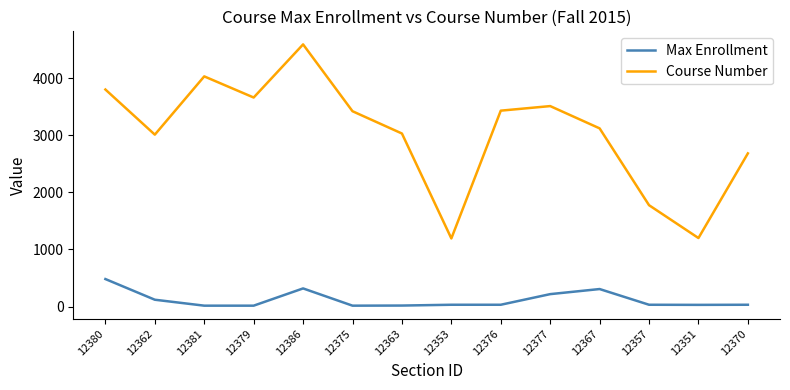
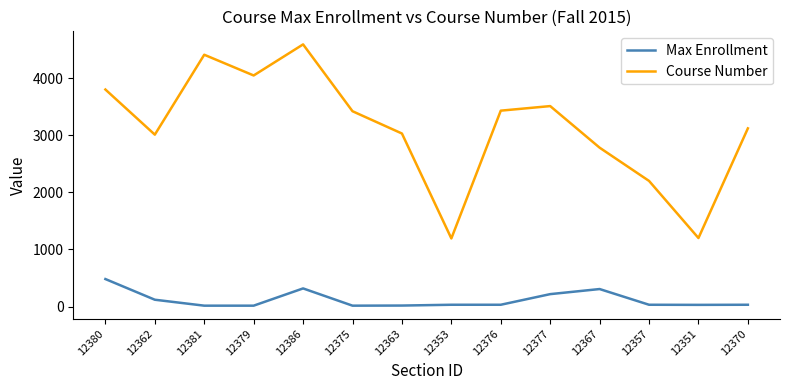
  {
    "Max Enrollment": {
      "12380": 500,
      "12362": 100,
      "12381": 0,
      "12379": 0,
      "12386": 300,
      "12375": 0,
      "12363": 0,
      "12353": 0,
      "12376": 0,
      "12377": 200,
      "12367": 300,
      "12357": 0,
      "12351": 0,
      "12370": 0
    },
    "Course Number": {
      "12380": 3800,
      "12362": 3000,
-     "12381": 4000,
-     "12379": 3700,
+     "12381": 4400,
+     "12379": 4000,
      "12386": 4600,
      "12375": 3400,
      "12363": 3000,
      "12353": 1200,
      "12376": 3400,
      "12377": 3500,
-     "12367": 3100,
-     "12357": 1800,
+     "12367": 2800,
+     "12357": 2200,
      "12351": 1200,
-     "12370": 2700
+     "12370": 3100
    }
  }
